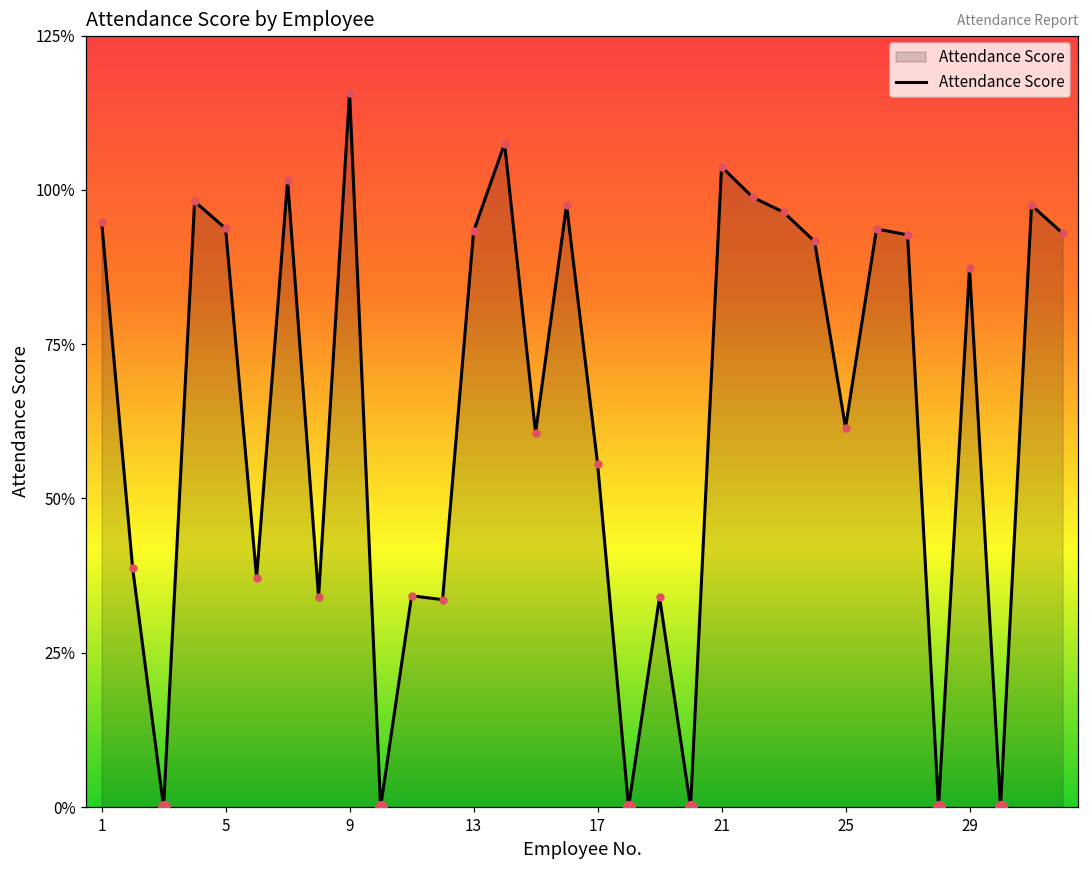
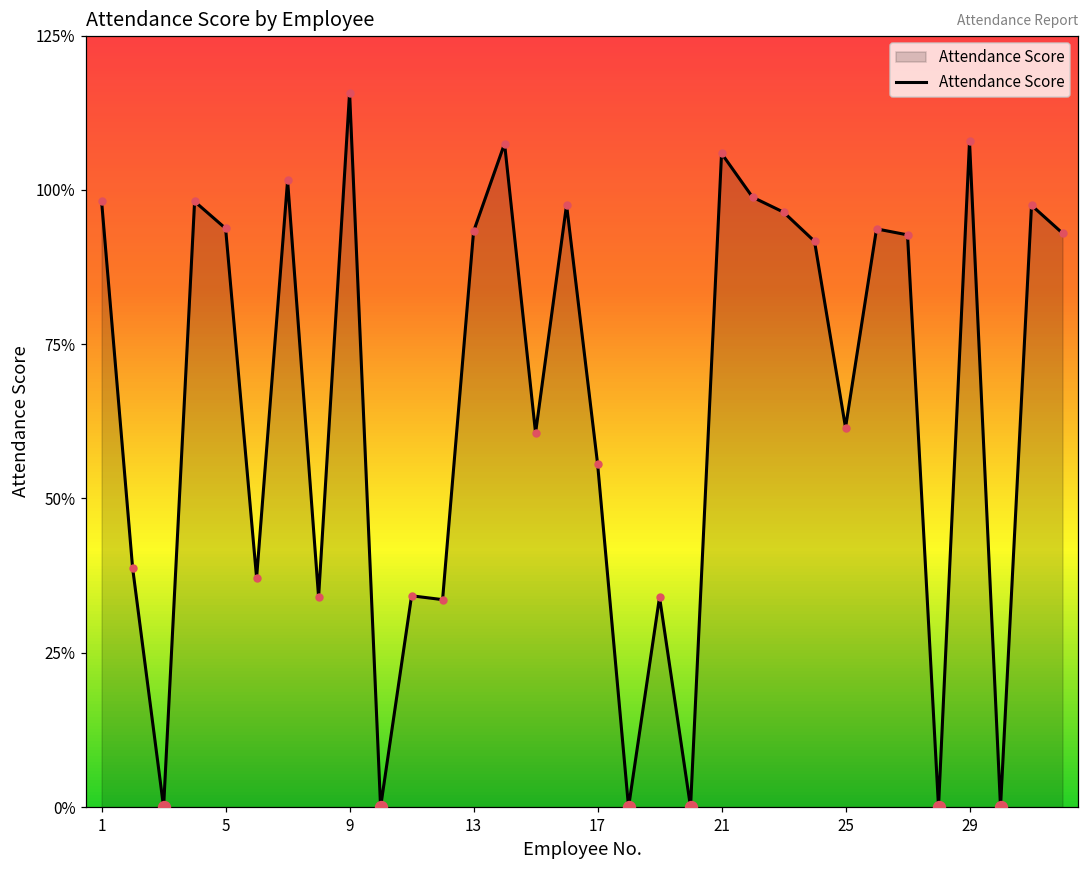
  {
    "Attendance Score": {
-     "1": "95%",
-     "21": "104%",
-     "29": "87%"
+     "1": "98%",
+     "21": "106%",
+     "29": "108%"
    }
  }
